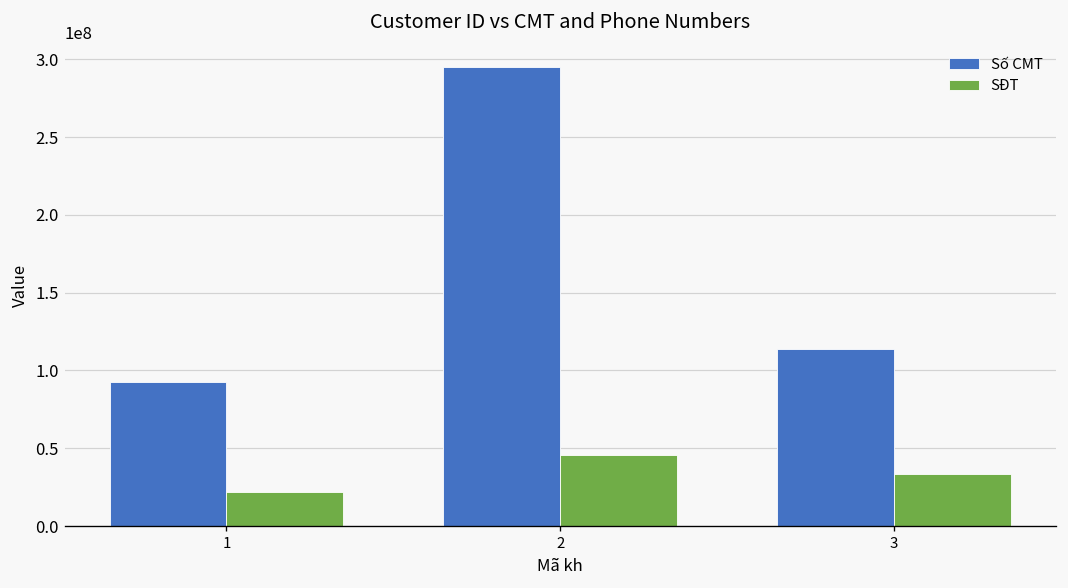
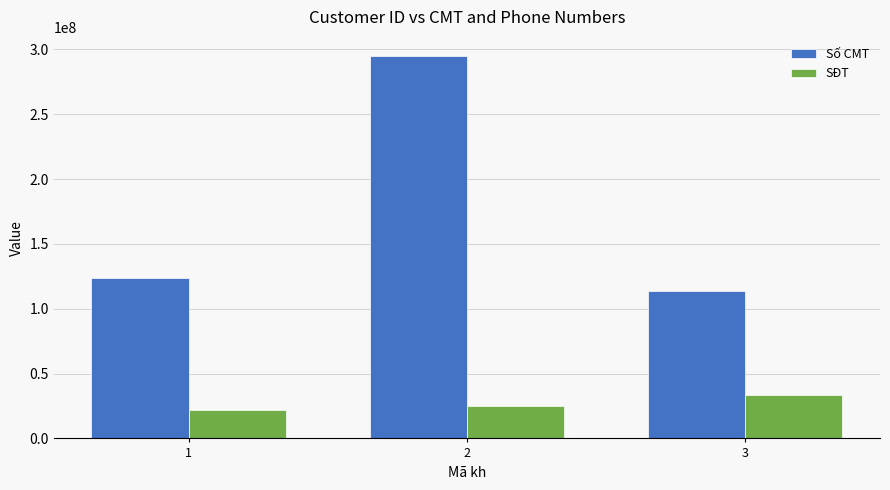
  {
    "Số CMT": {
-     "1": 93000000,
+     "1": 123000000,
      "2": 295000000,
      "3": 114000000
    },
    "SĐT": {
      "1": 22000000,
-     "2": 45000000,
+     "2": 25000000,
      "3": 34000000
    }
  }
